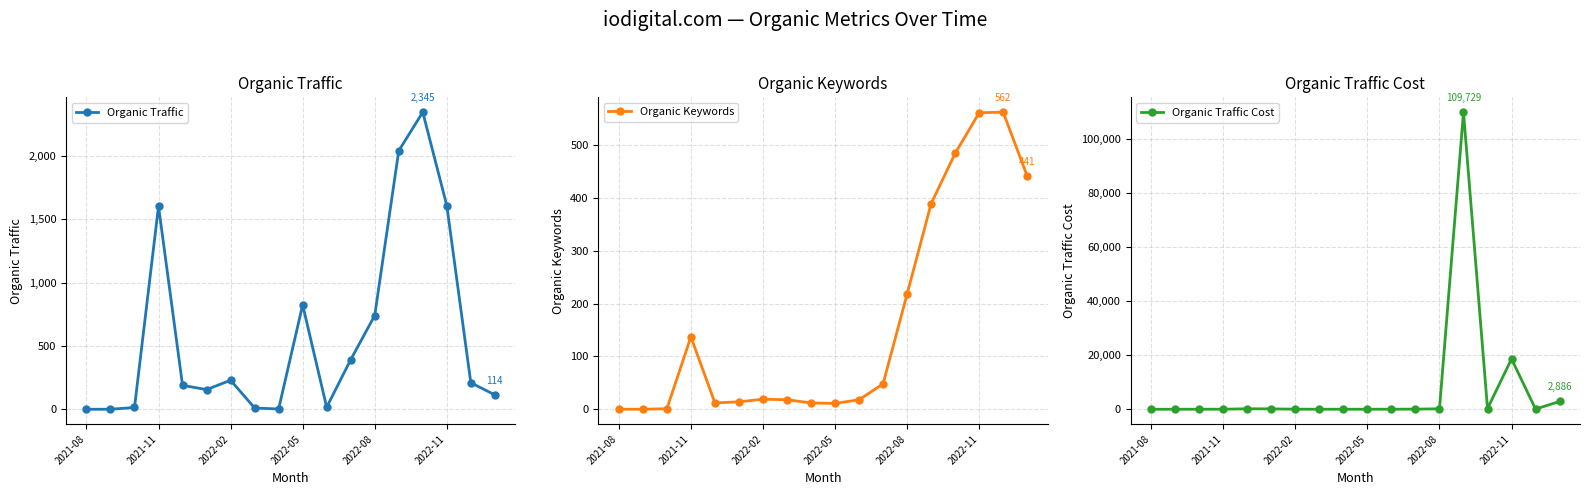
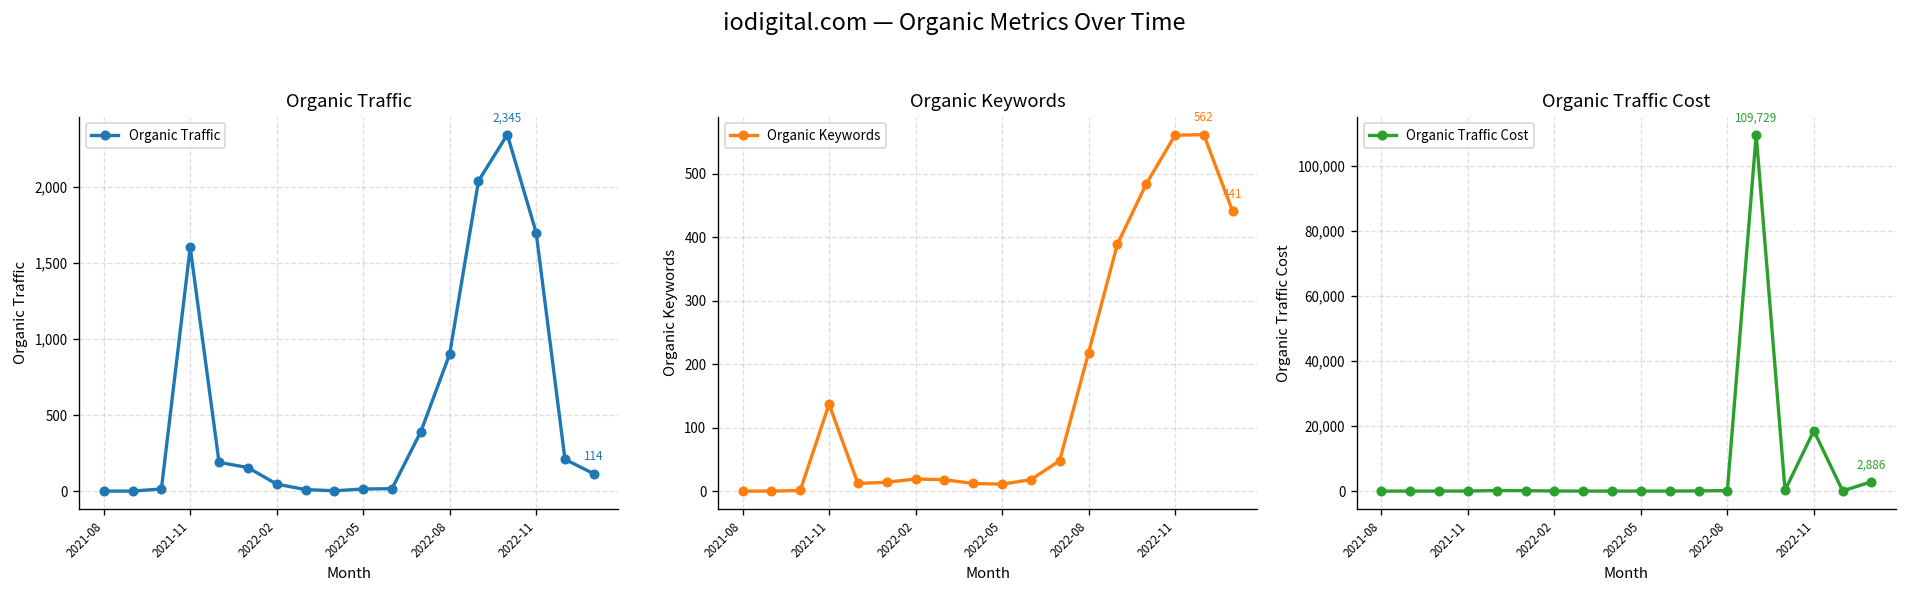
  {
    "Organic Traffic": {
      "2021-08": "0",
      "2021-11": "1,600",
-     "2022-02": "230",
-     "2022-05": "820",
-     "2022-08": "740",
-     "2022-11": "1,610"
+     "2022-02": "50",
+     "2022-05": "10",
+     "2022-08": "900",
+     "2022-11": "1,700"
    },
    "Organic Keywords": {
      "2021-08": "0",
      "2021-11": "140",
      "2022-02": "20",
      "2022-05": "10",
      "2022-08": "220",
      "2022-11": "560"
    },
    "Organic Traffic Cost": {
      "2021-08": "0",
      "2021-11": "0",
      "2022-02": "0",
      "2022-05": "0",
      "2022-08": "0",
      "2022-11": "19,000"
    }
  }
